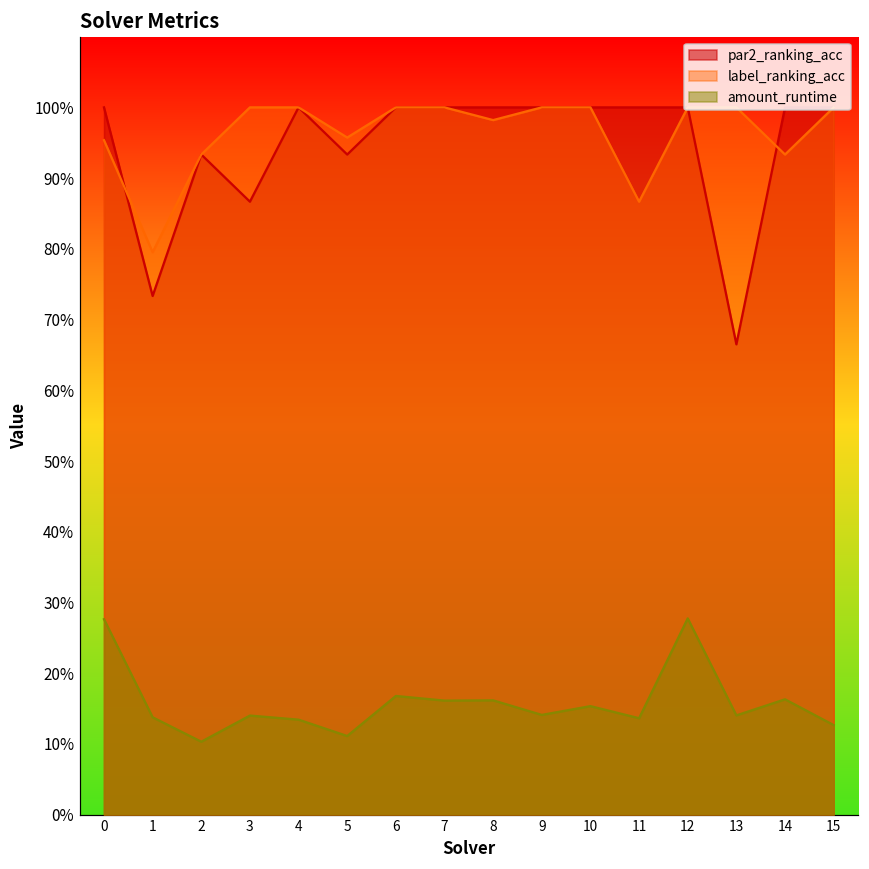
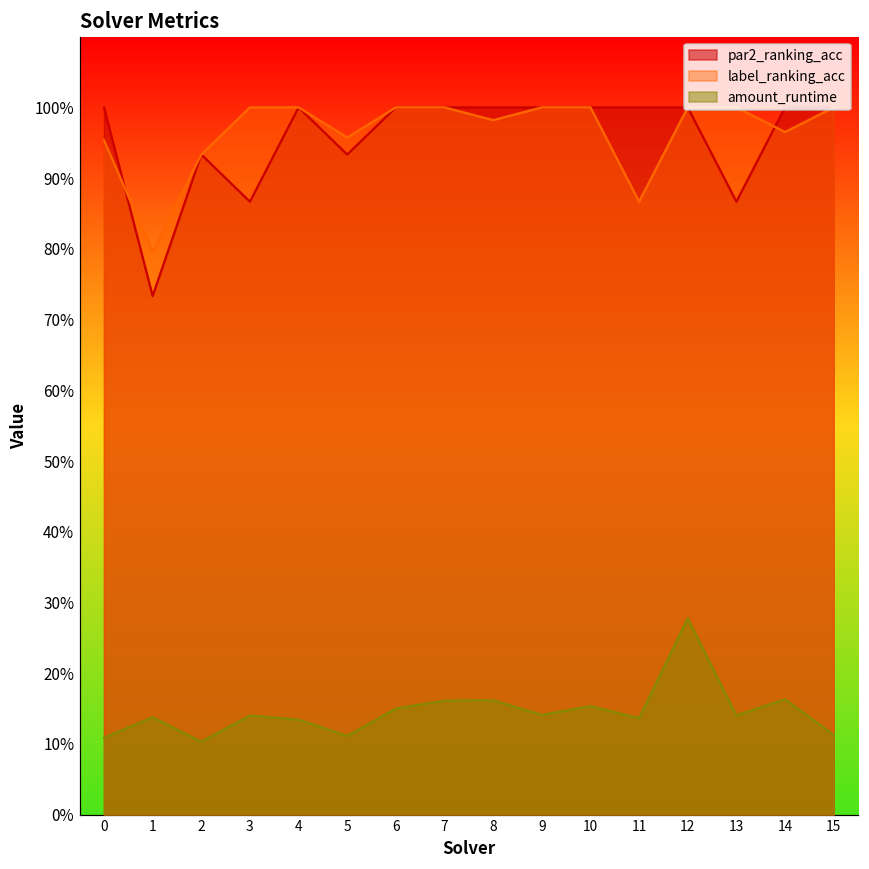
  {
    "par2_ranking_acc": {
      "0": "100%",
      "1": "73%",
      "3": "87%",
      "5": "93%",
      "8": "100%",
      "11": "100%",
-     "13": "67%"
+     "13": "87%"
    },
    "label_ranking_acc": {
      "0": "95%",
      "1": "80%",
      "3": "100%",
      "5": "96%",
      "8": "98%",
      "11": "87%",
-     "14": "93%"
+     "14": "97%"
    },
    "amount_runtime": {
-     "0": "28%",
+     "0": "11%",
      "1": "14%",
      "2": "10%",
      "3": "14%",
      "4": "13%",
      "5": "11%",
-     "6": "17%",
+     "6": "15%",
      "7": "16%",
      "8": "16%",
      "9": "14%",
      "10": "15%",
      "11": "14%",
      "12": "28%",
      "13": "14%",
      "14": "16%",
-     "15": "13%"
+     "15": "11%"
    }
  }
